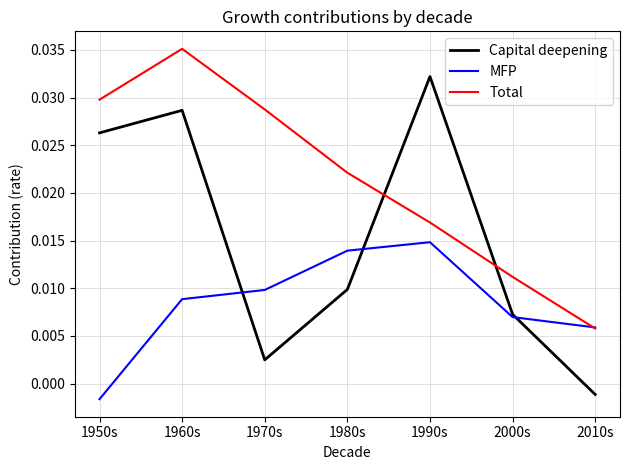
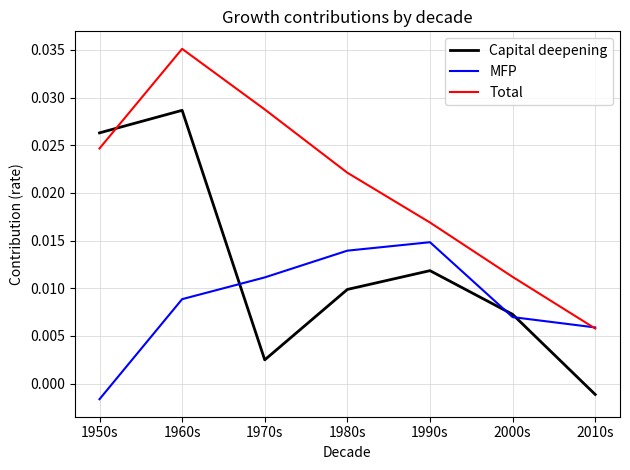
  {
    "Capital deepening": {
      "1950s": 0.026,
      "1960s": 0.029,
      "1970s": 0.002,
      "1980s": 0.010,
-     "1990s": 0.032,
+     "1990s": 0.012,
      "2000s": 0.007,
      "2010s": -0.001
    },
    "MFP": {
      "1950s": -0.002,
      "1960s": 0.009,
-     "1970s": 0.010,
+     "1970s": 0.011,
      "1980s": 0.014,
      "1990s": 0.015,
      "2000s": 0.007
    },
    "Total": {
-     "1950s": 0.030,
+     "1950s": 0.025,
      "1960s": 0.035,
      "1970s": 0.029,
      "1980s": 0.022,
      "1990s": 0.017,
      "2000s": 0.011
    }
  }
